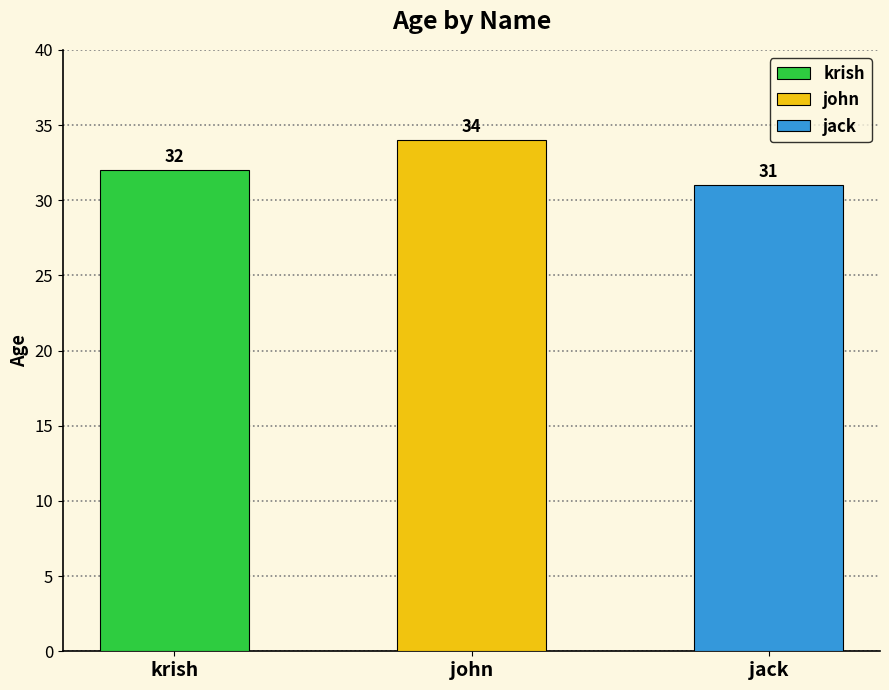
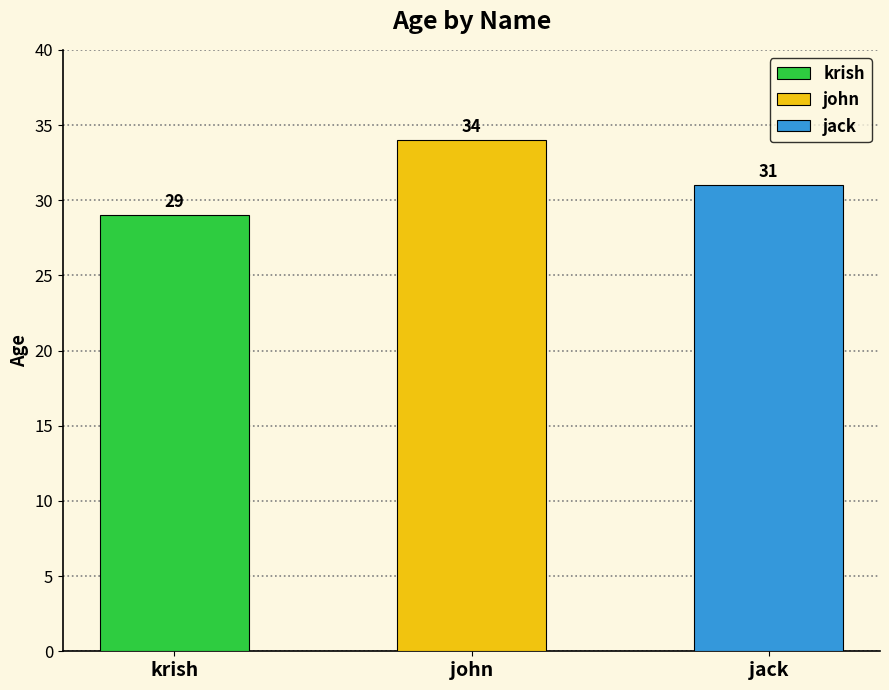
  {
-   "krish": 32,
+   "krish": 29,
    "john": 34,
    "jack": 31
  }
